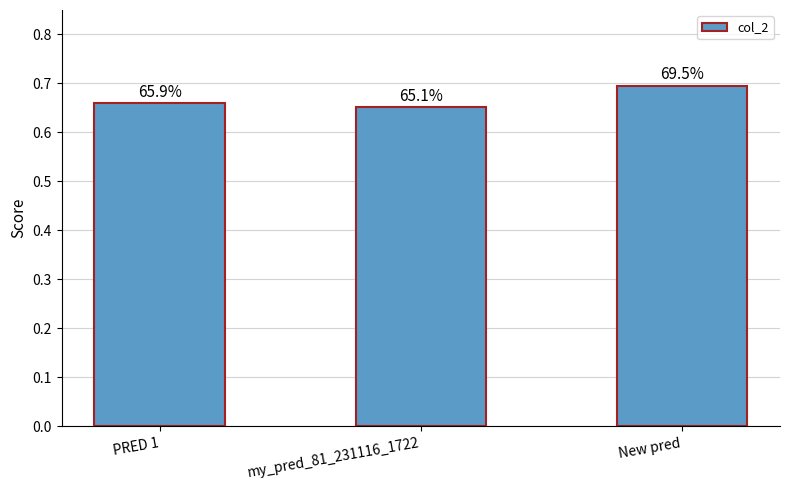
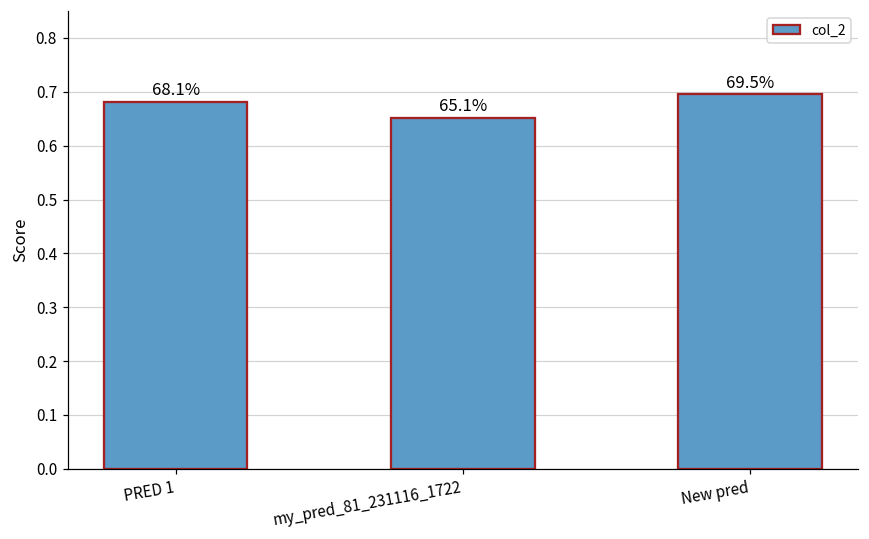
  {
-   "PRED 1": "65.9%",
+   "PRED 1": "68.1%",
    "my_pred_81_231116_1722": "65.1%",
    "New pred": "69.5%"
  }
